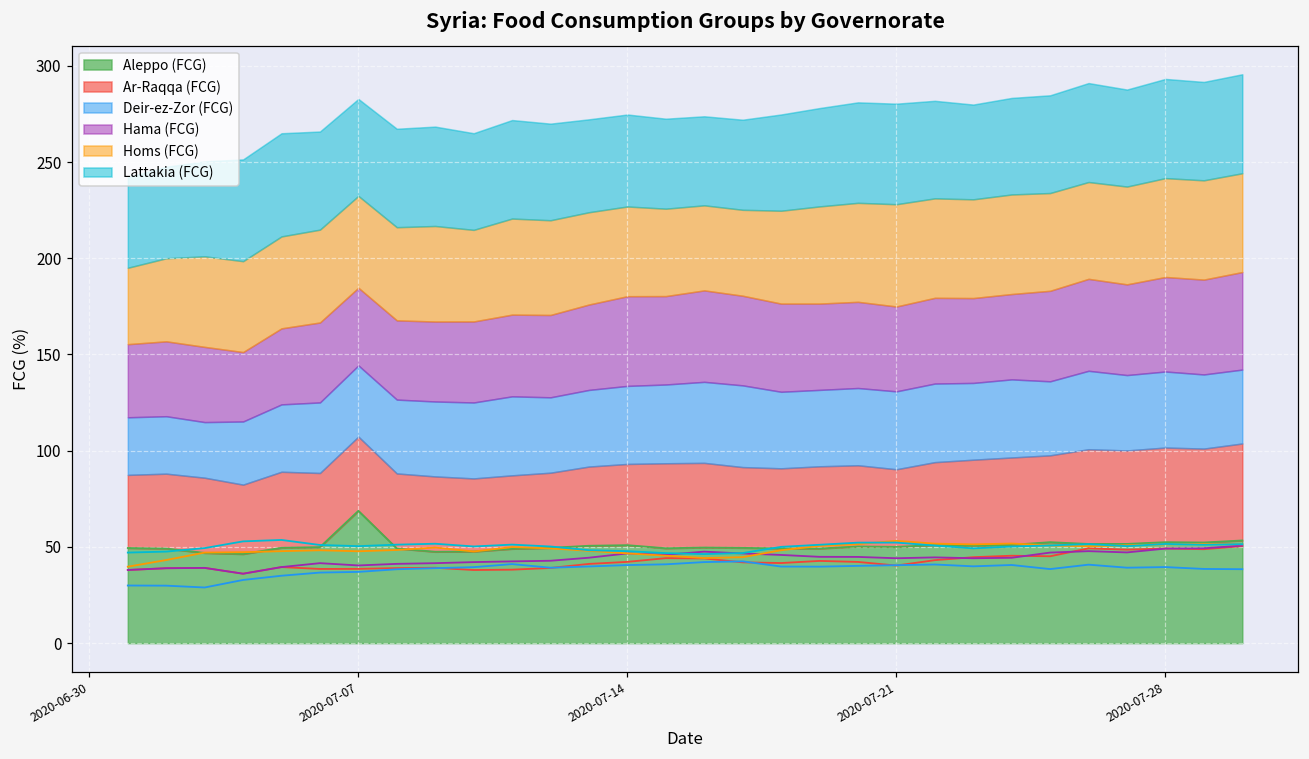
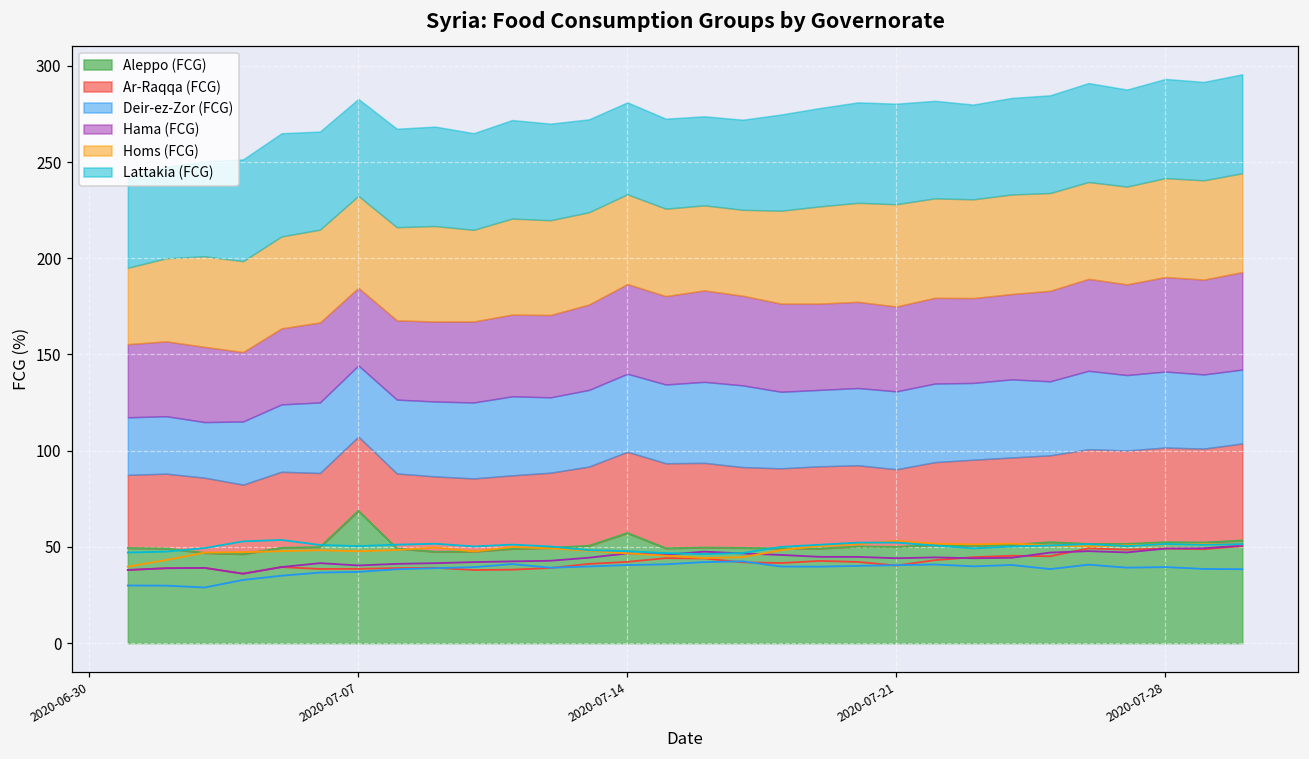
  {
    "Aleppo (FCG)": {
      "2020-07-07": 69,
-     "2020-07-14": 51,
+     "2020-07-14": 57,
      "2020-07-21": 50
    }
  }
